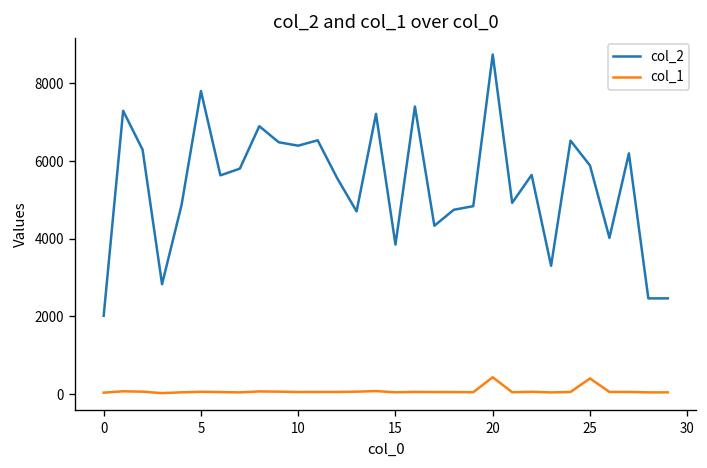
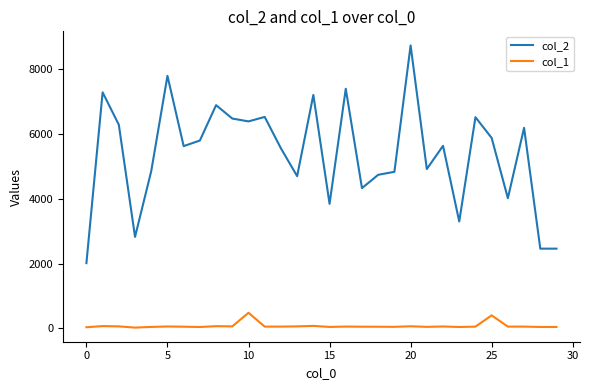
  {
    "col_2": {
      "0": 2000,
      "5": 7800,
      "10": 6400,
      "15": 3800,
      "20": 8700,
      "25": 5900
    },
    "col_1": {
      "0": 0,
      "5": 100,
-     "10": 100,
+     "10": 500,
      "15": 0,
-     "20": 400,
+     "20": 100,
      "25": 400
    }
  }
